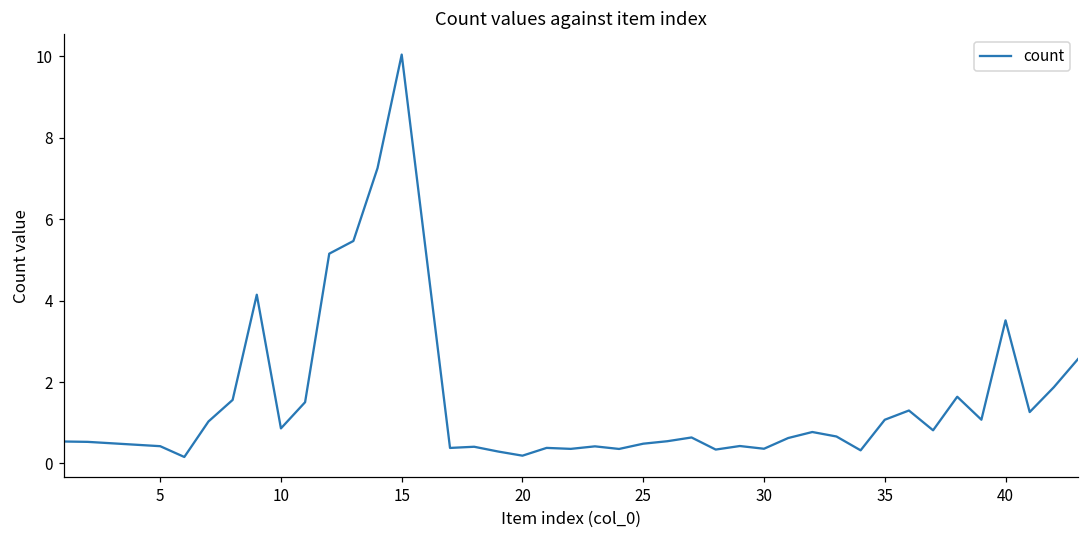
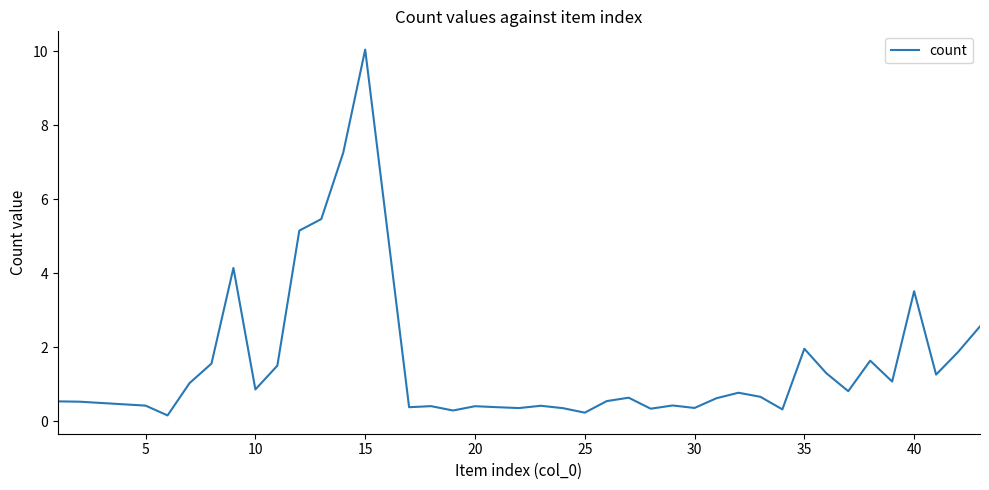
  {
    "5": 0.4,
    "10": 0.9,
    "15": 10.0,
-   "20": 0.2,
-   "25": 0.5,
+   "20": 0.4,
+   "25": 0.2,
    "30": 0.4,
-   "35": 1.1,
+   "35": 2.0,
    "40": 3.5
  }
